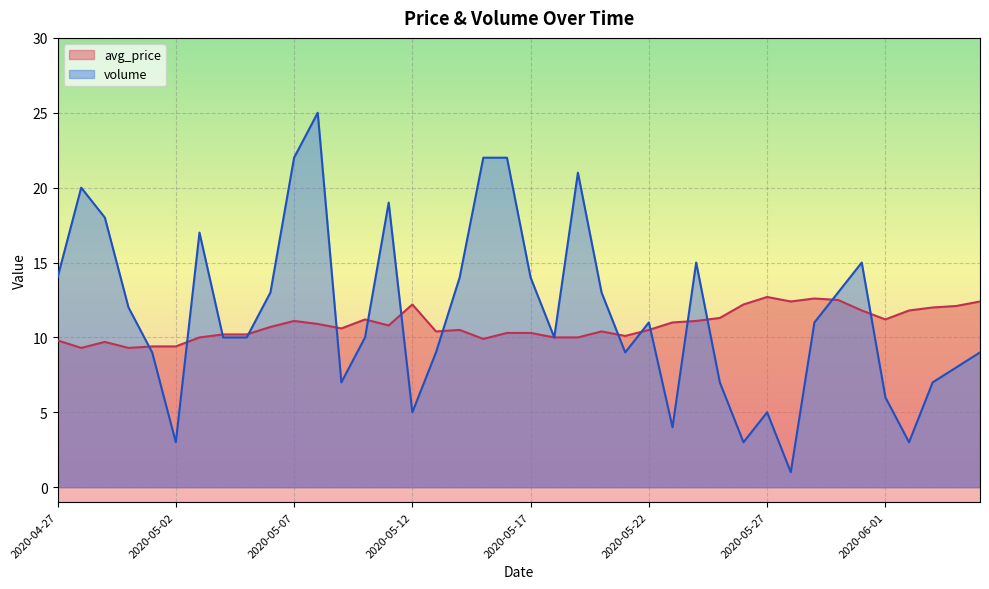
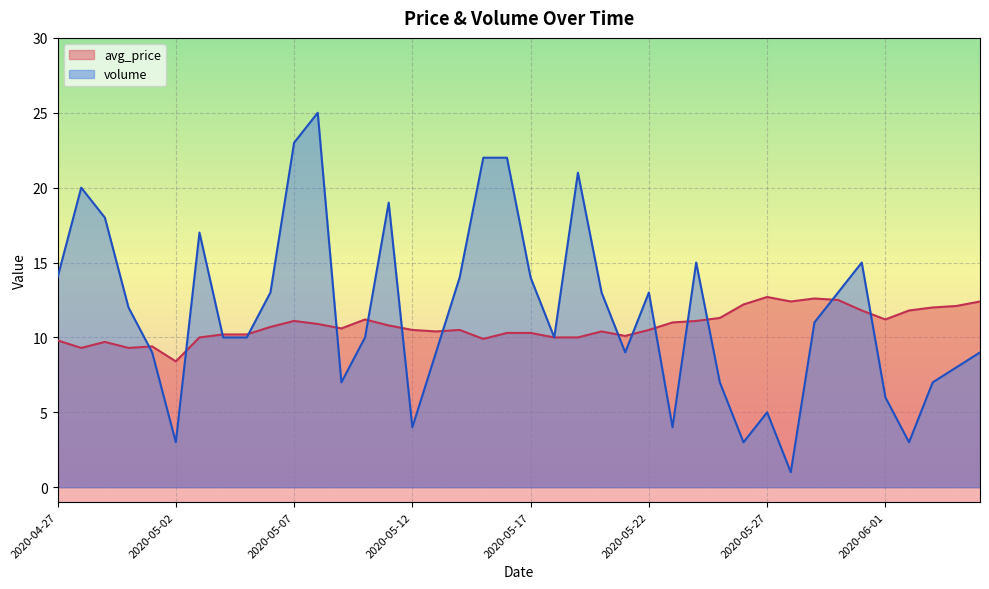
  {
    "avg_price": {
      "2020-04-27": 9.8,
-     "2020-05-02": 9.4,
+     "2020-05-02": 8.4,
      "2020-05-07": 11.1,
-     "2020-05-12": 12.2,
+     "2020-05-12": 10.5,
      "2020-05-17": 10.3,
      "2020-05-22": 10.5,
      "2020-05-27": 12.7,
      "2020-06-01": 11.2
    },
    "volume": {
      "2020-04-27": 14,
      "2020-05-02": 3,
-     "2020-05-07": 22,
-     "2020-05-12": 5,
+     "2020-05-07": 23,
+     "2020-05-12": 4,
      "2020-05-17": 14,
-     "2020-05-22": 11,
+     "2020-05-22": 13,
      "2020-05-27": 5,
      "2020-06-01": 6
    }
  }
